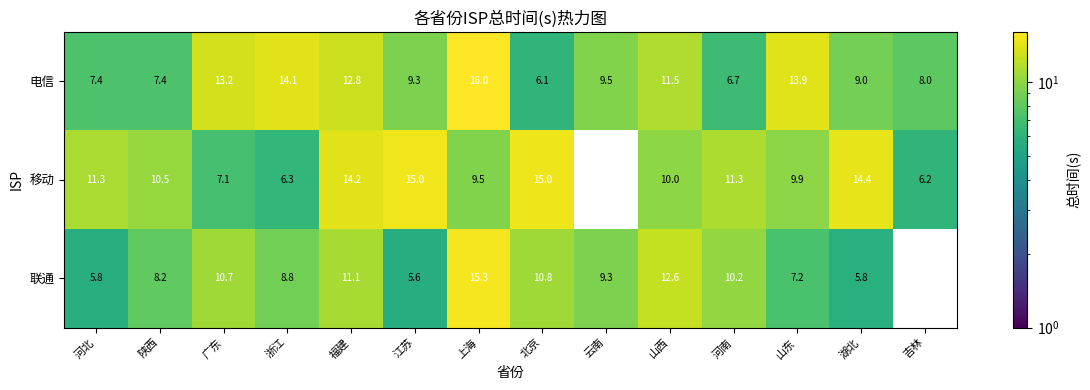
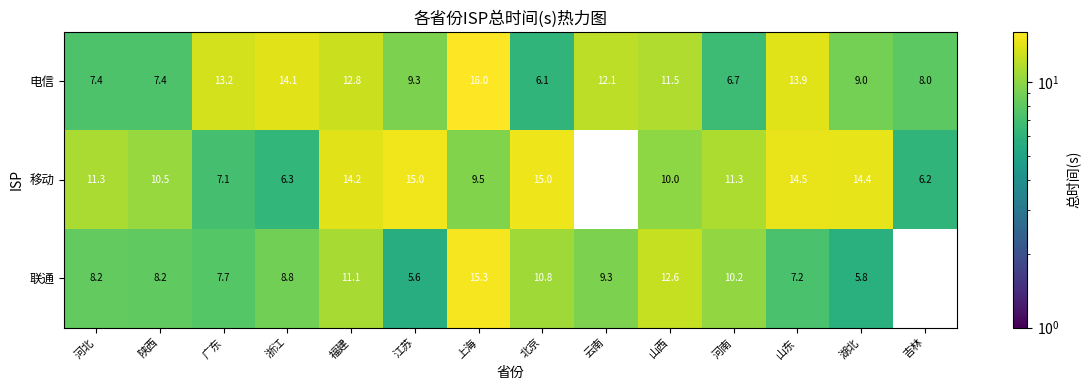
  {
    "电信": {
      "河北": 7.4,
      "陕西": 7.4,
      "广东": 13.2,
      "浙江": 14.1,
      "福建": 12.8,
      "江苏": 9.3,
      "上海": 16.0,
      "北京": 6.1,
-     "云南": 9.5,
+     "云南": 12.1,
      "山西": 11.5,
      "河南": 6.7,
      "山东": 13.9,
      "湖北": 9.0,
      "吉林": 8.0
    },
    "移动": {
      "河北": 11.3,
      "陕西": 10.5,
      "广东": 7.1,
      "浙江": 6.3,
      "福建": 14.2,
      "江苏": 15.0,
      "上海": 9.5,
      "北京": 15.0,
      "山西": 10.0,
      "河南": 11.3,
-     "山东": 9.9,
+     "山东": 14.5,
      "湖北": 14.4,
      "吉林": 6.2
    },
    "联通": {
-     "河北": 5.8,
+     "河北": 8.2,
      "陕西": 8.2,
-     "广东": 10.7,
+     "广东": 7.7,
      "浙江": 8.8,
      "福建": 11.1,
      "江苏": 5.6,
      "上海": 15.3,
      "北京": 10.8,
      "云南": 9.3,
      "山西": 12.6,
      "河南": 10.2,
      "山东": 7.2,
      "湖北": 5.8
    }
  }
